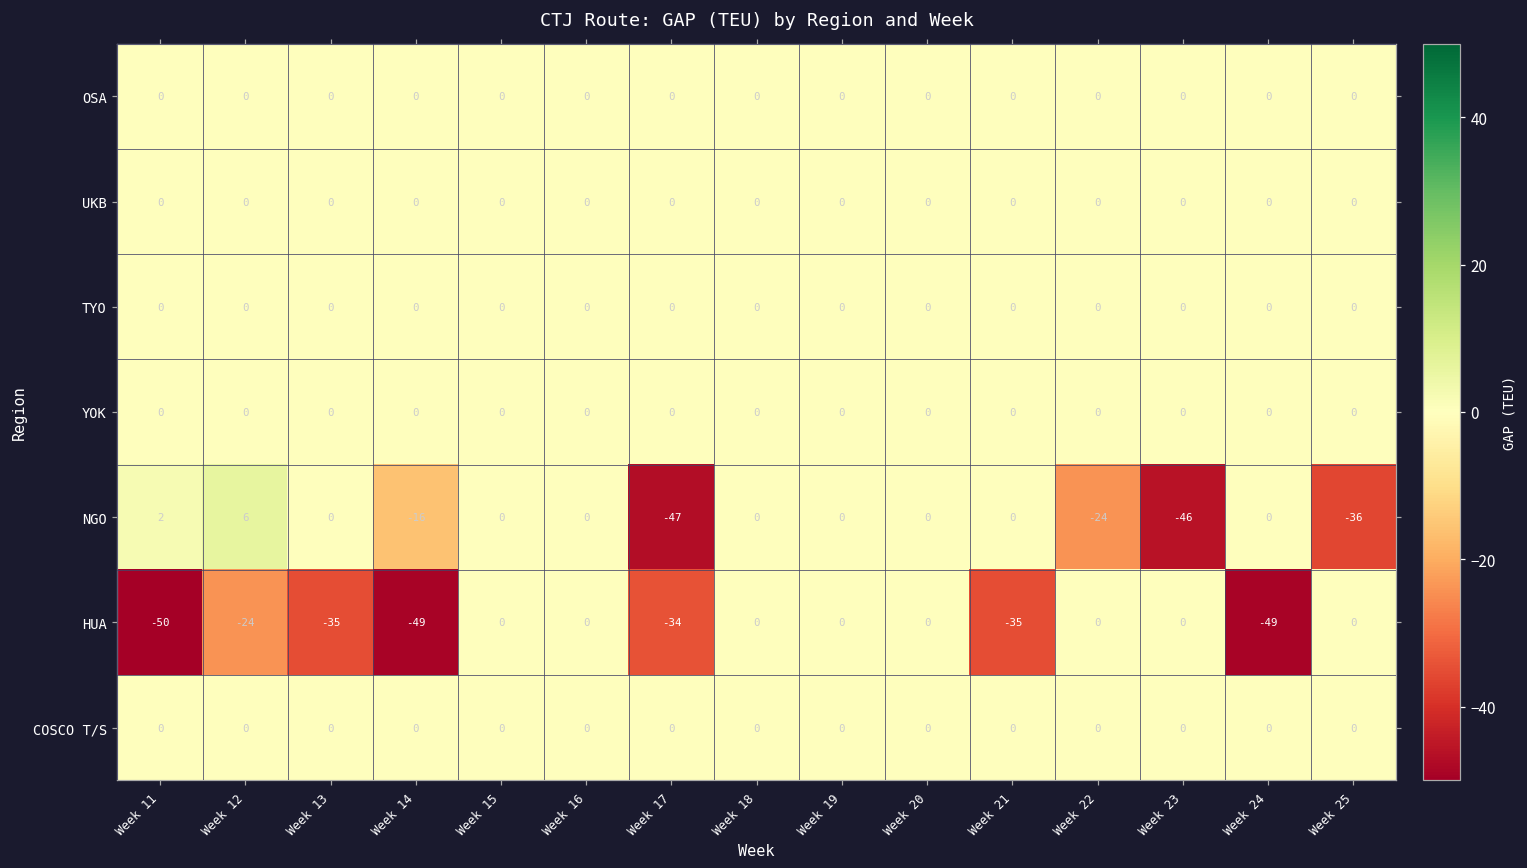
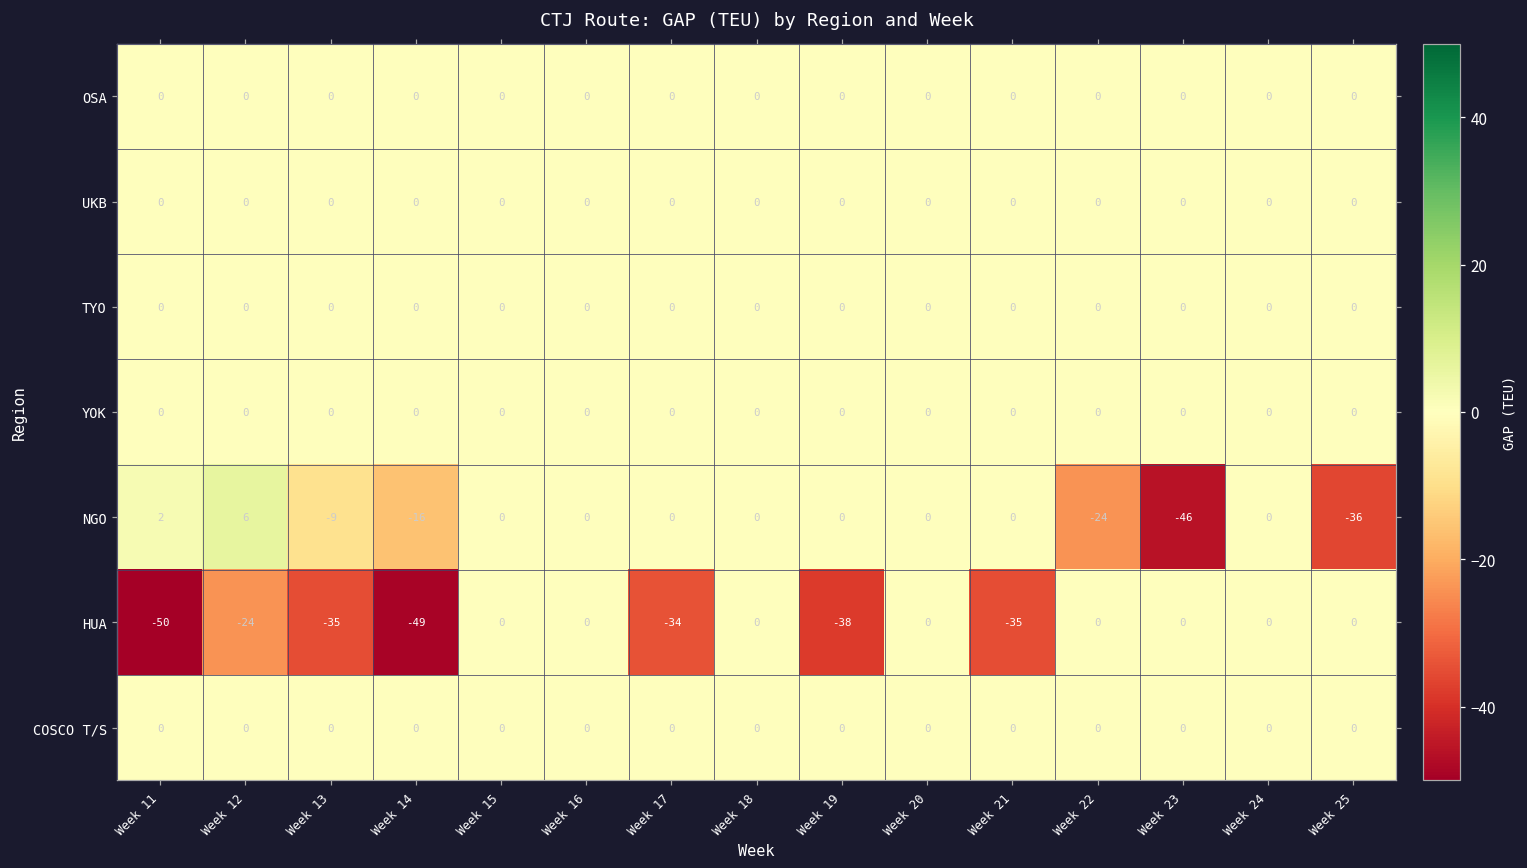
  {
    "OSA": {
      "Week 11": 0,
      "Week 12": 0,
      "Week 13": 0,
      "Week 14": 0,
      "Week 15": 0,
      "Week 16": 0,
      "Week 17": 0,
      "Week 18": 0,
      "Week 19": 0,
      "Week 20": 0,
      "Week 21": 0,
      "Week 22": 0,
      "Week 23": 0,
      "Week 24": 0,
      "Week 25": 0
    },
    "UKB": {
      "Week 11": 0,
      "Week 12": 0,
      "Week 13": 0,
      "Week 14": 0,
      "Week 15": 0,
      "Week 16": 0,
      "Week 17": 0,
      "Week 18": 0,
      "Week 19": 0,
      "Week 20": 0,
      "Week 21": 0,
      "Week 22": 0,
      "Week 23": 0,
      "Week 24": 0,
      "Week 25": 0
    },
    "TYO": {
      "Week 11": 0,
      "Week 12": 0,
      "Week 13": 0,
      "Week 14": 0,
      "Week 15": 0,
      "Week 16": 0,
      "Week 17": 0,
      "Week 18": 0,
      "Week 19": 0,
      "Week 20": 0,
      "Week 21": 0,
      "Week 22": 0,
      "Week 23": 0,
      "Week 24": 0,
      "Week 25": 0
    },
    "YOK": {
      "Week 11": 0,
      "Week 12": 0,
      "Week 13": 0,
      "Week 14": 0,
      "Week 15": 0,
      "Week 16": 0,
      "Week 17": 0,
      "Week 18": 0,
      "Week 19": 0,
      "Week 20": 0,
      "Week 21": 0,
      "Week 22": 0,
      "Week 23": 0,
      "Week 24": 0,
      "Week 25": 0
    },
    "NGO": {
-     "Week 13": 0,
+     "Week 13": -9,
      "Week 14": -16,
      "Week 15": 0,
      "Week 16": 0,
-     "Week 17": -47,
+     "Week 17": 0,
      "Week 18": 0,
      "Week 19": 0,
      "Week 20": 0,
      "Week 21": 0,
      "Week 22": -24,
      "Week 23": -46,
      "Week 24": 0,
      "Week 25": -36
    },
    "HUA": {
      "Week 11": -50,
      "Week 12": -24,
      "Week 13": -35,
      "Week 14": -49,
      "Week 15": 0,
      "Week 16": 0,
      "Week 17": -34,
      "Week 18": 0,
-     "Week 19": 0,
+     "Week 19": -38,
      "Week 20": 0,
      "Week 21": -35,
      "Week 22": 0,
      "Week 23": 0,
-     "Week 24": -49,
+     "Week 24": 0,
      "Week 25": 0
    },
    "COSCO T/S": {
      "Week 11": 0,
      "Week 12": 0,
      "Week 13": 0,
      "Week 14": 0,
      "Week 15": 0,
      "Week 16": 0,
      "Week 17": 0,
      "Week 18": 0,
      "Week 19": 0,
      "Week 20": 0,
      "Week 21": 0,
      "Week 22": 0,
      "Week 23": 0,
      "Week 24": 0,
      "Week 25": 0
    }
  }
